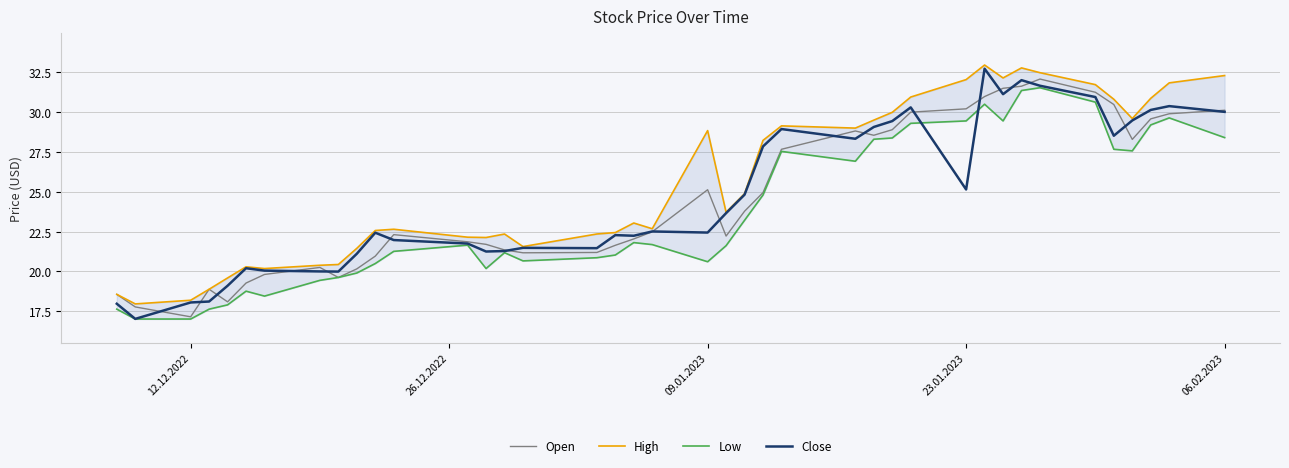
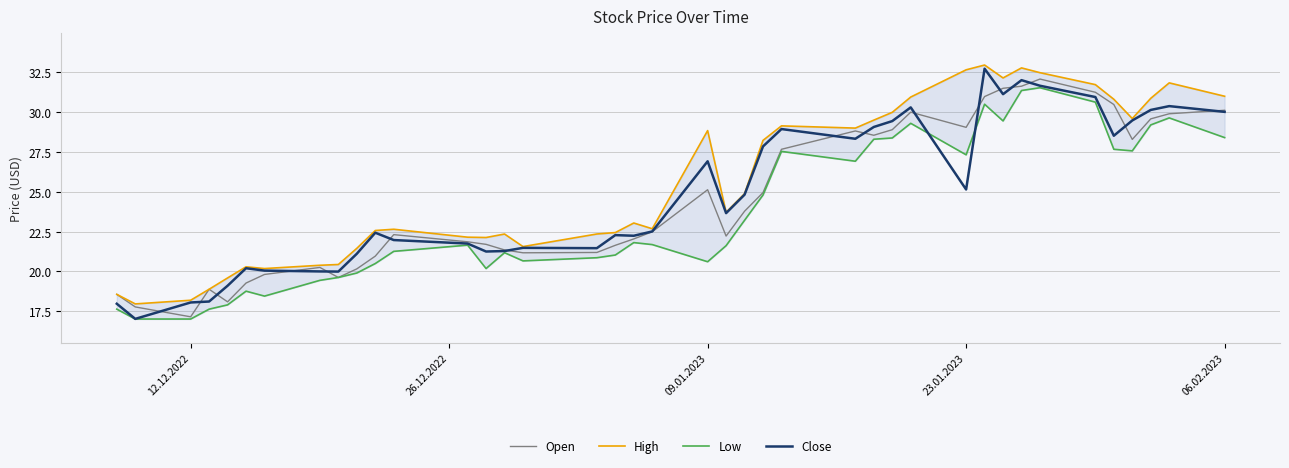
  {
    "Open": {
      "09.01.2023": 25.1,
-     "23.01.2023": 30.2
+     "23.01.2023": 29.0
    },
    "High": {
      "09.01.2023": 28.8,
-     "23.01.2023": 32.0,
-     "06.02.2023": 32.3
+     "23.01.2023": 32.7,
+     "06.02.2023": 31.0
    },
    "Low": {
      "09.01.2023": 20.6,
-     "23.01.2023": 29.5,
+     "23.01.2023": 27.3,
      "06.02.2023": 28.4
    },
    "Close": {
-     "09.01.2023": 22.4,
+     "09.01.2023": 26.9,
      "23.01.2023": 25.1
    }
  }
